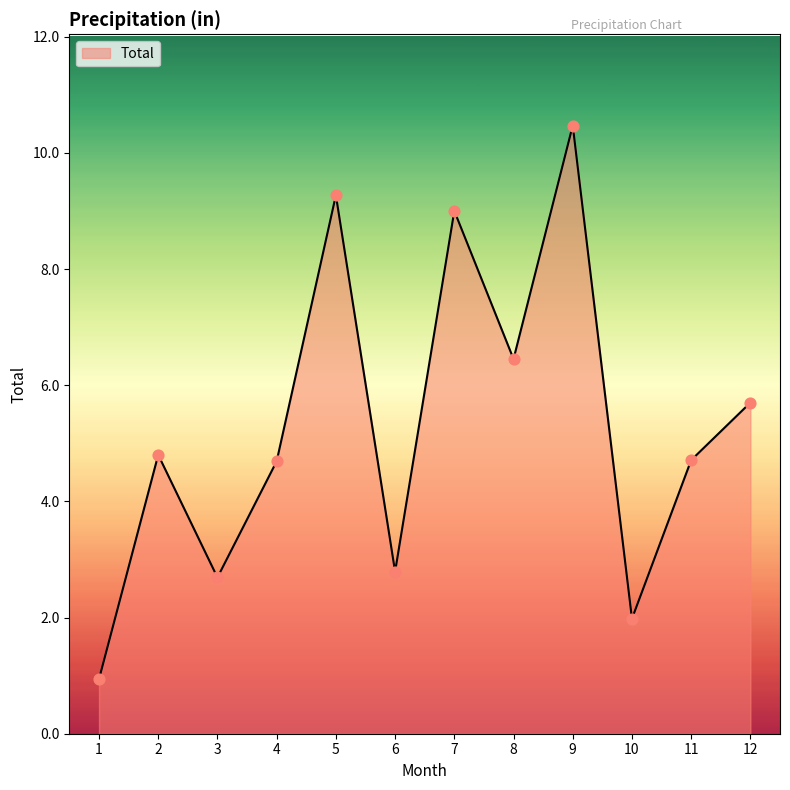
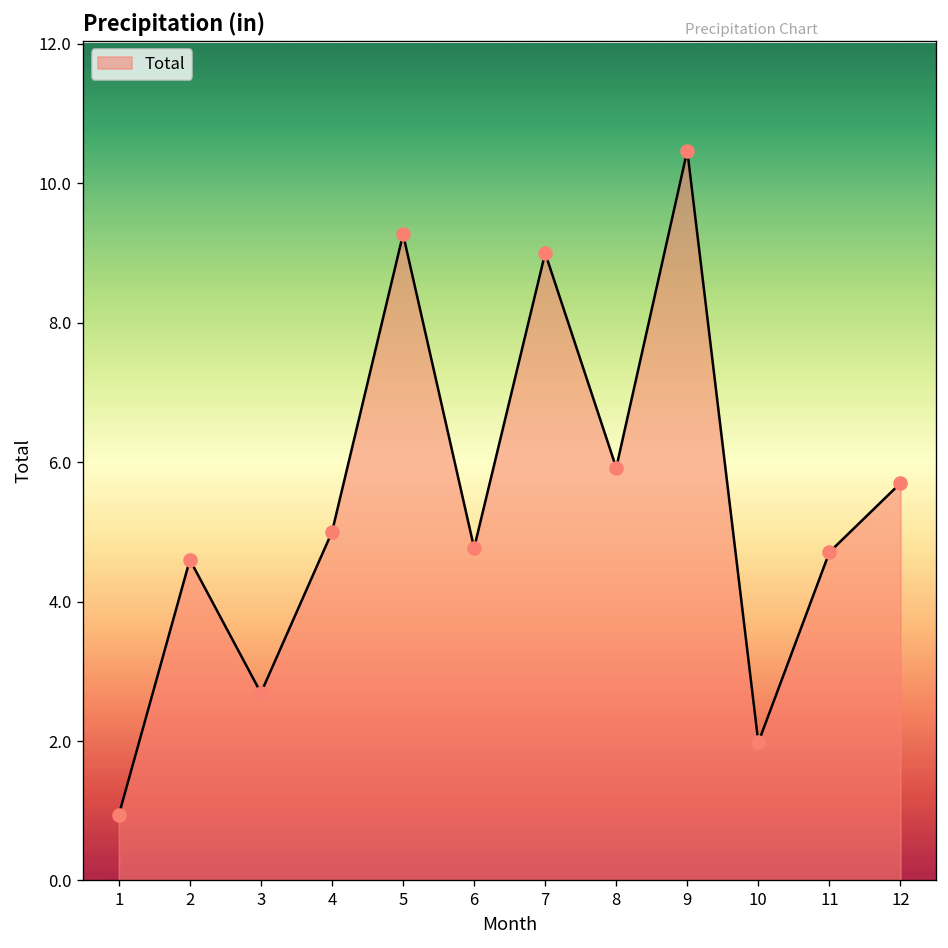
  {
    "1": 0.9,
-   "2": 4.8,
+   "2": 4.6,
    "3": 2.7,
-   "4": 4.7,
+   "4": 5.0,
    "5": 9.3,
-   "6": 2.8,
+   "6": 4.8,
    "7": 9.0,
-   "8": 6.5,
+   "8": 5.9,
    "9": 10.5,
    "10": 2.0,
    "11": 4.7,
    "12": 5.7
  }
